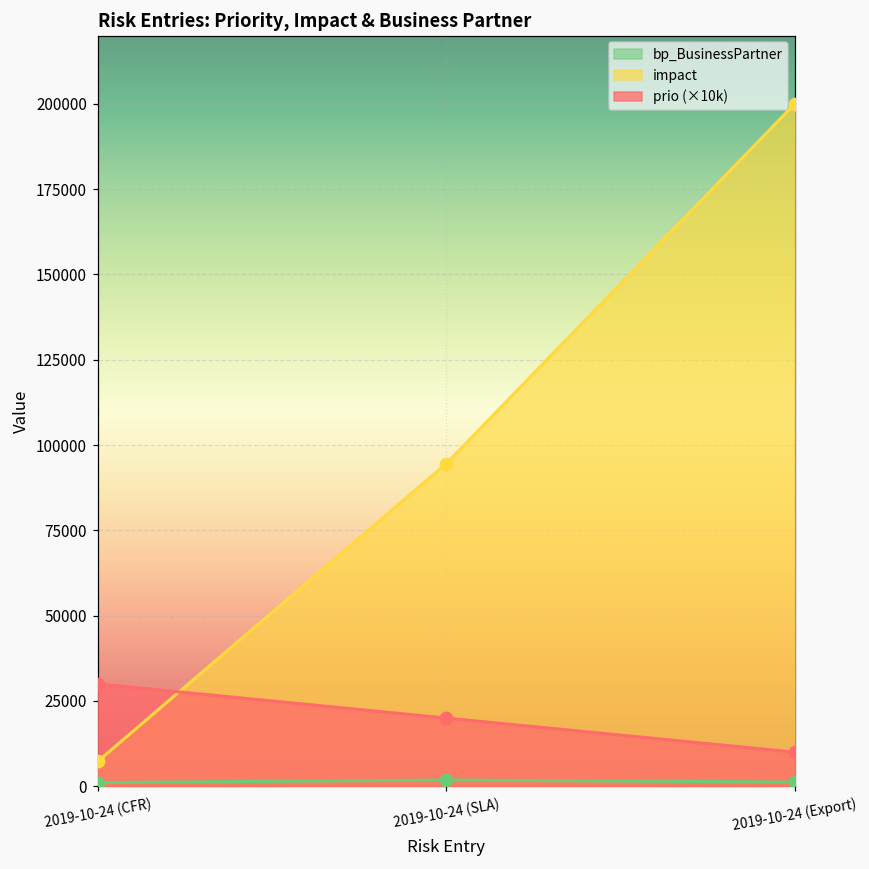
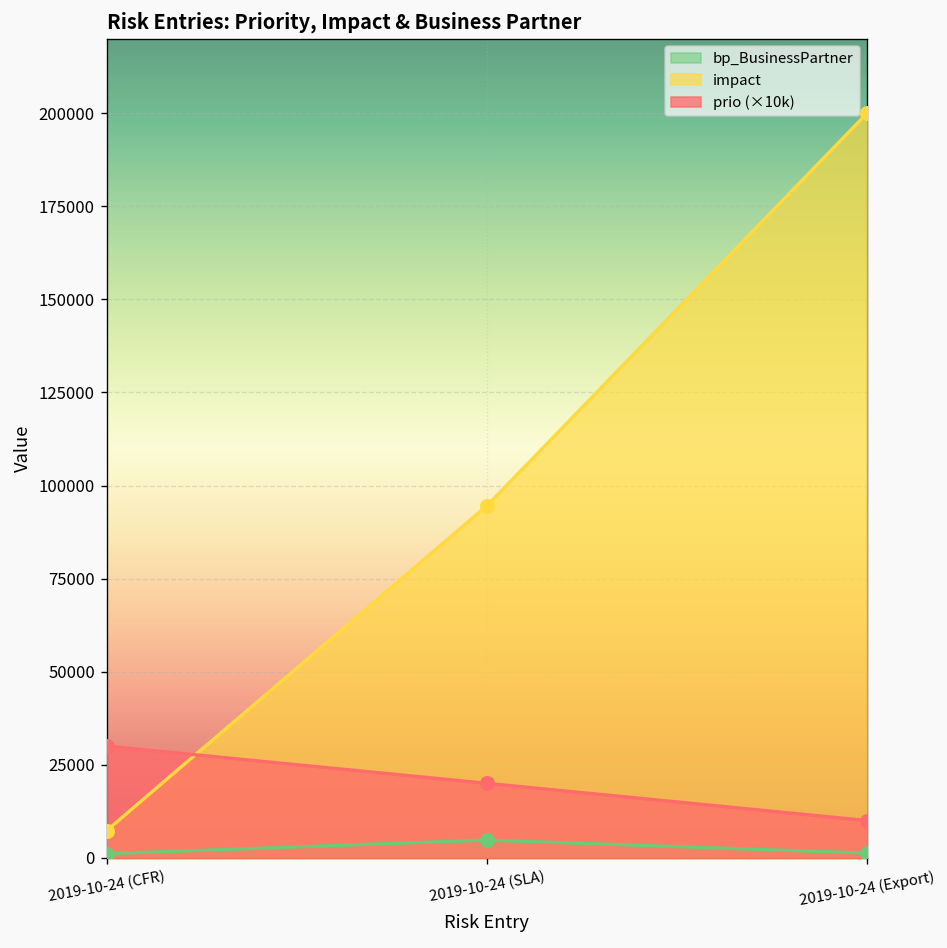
  {
    "bp_BusinessPartner": {
      "2019-10-24 (CFR)": 1000,
-     "2019-10-24 (SLA)": 2000,
+     "2019-10-24 (SLA)": 5000,
      "2019-10-24 (Export)": 1000
    },
    "impact": {
      "2019-10-24 (CFR)": 7000,
      "2019-10-24 (SLA)": 95000,
      "2019-10-24 (Export)": 200000
    },
    "prio (×10k)": {
      "2019-10-24 (CFR)": 30000,
      "2019-10-24 (SLA)": 20000,
      "2019-10-24 (Export)": 10000
    }
  }
